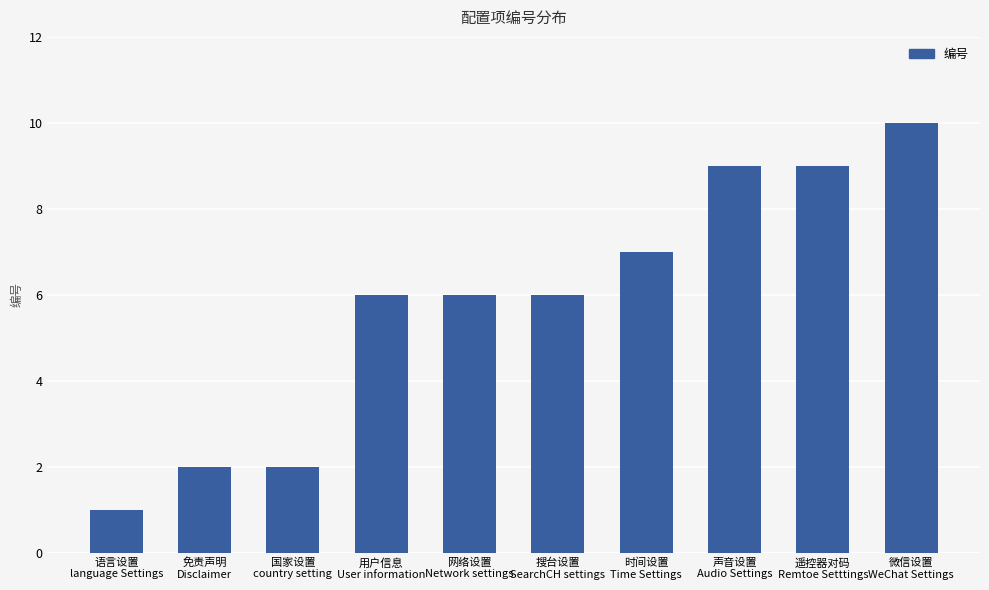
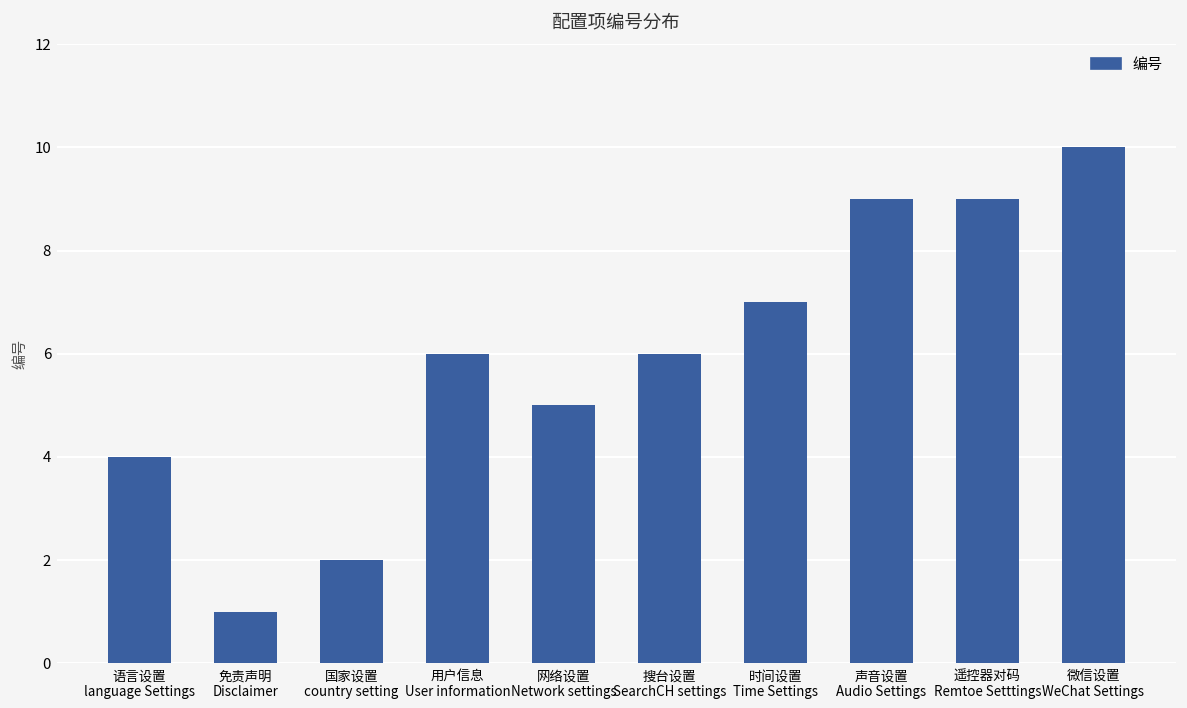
  {
-   "语言设置 language Settings": 1,
-   "免责声明 Disclaimer": 2,
+   "语言设置 language Settings": 4,
+   "免责声明 Disclaimer": 1,
    "国家设置 country setting": 2,
    "用户信息 User information": 6,
-   "网络设置 Network settings": 6,
+   "网络设置 Network settings": 5,
    "搜台设置 SearchCH settings": 6,
    "时间设置 Time Settings": 7,
    "声音设置 Audio Settings": 9,
    "遥控器对码 Remtoe Setttings": 9,
    "微信设置 WeChat Settings": 10
  }
